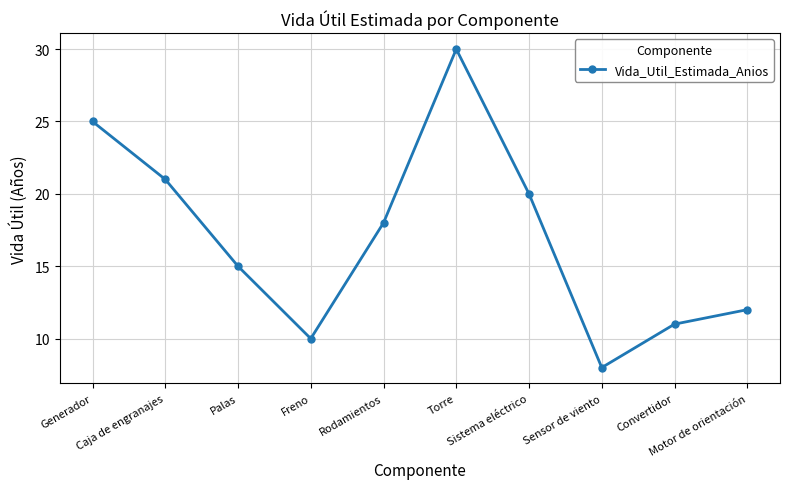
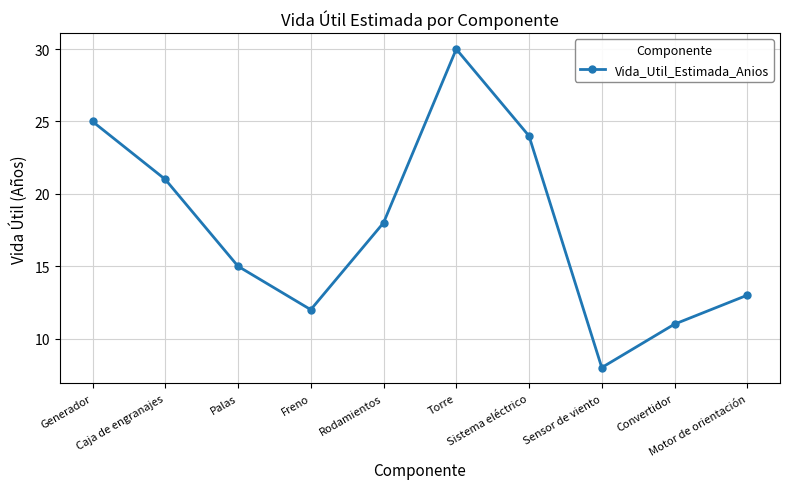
  {
    "Generador": 25,
    "Caja de engranajes": 21,
    "Palas": 15,
-   "Freno": 10,
+   "Freno": 12,
    "Rodamientos": 18,
    "Torre": 30,
-   "Sistema eléctrico": 20,
+   "Sistema eléctrico": 24,
    "Sensor de viento": 8,
    "Convertidor": 11,
-   "Motor de orientación": 12
+   "Motor de orientación": 13
  }
